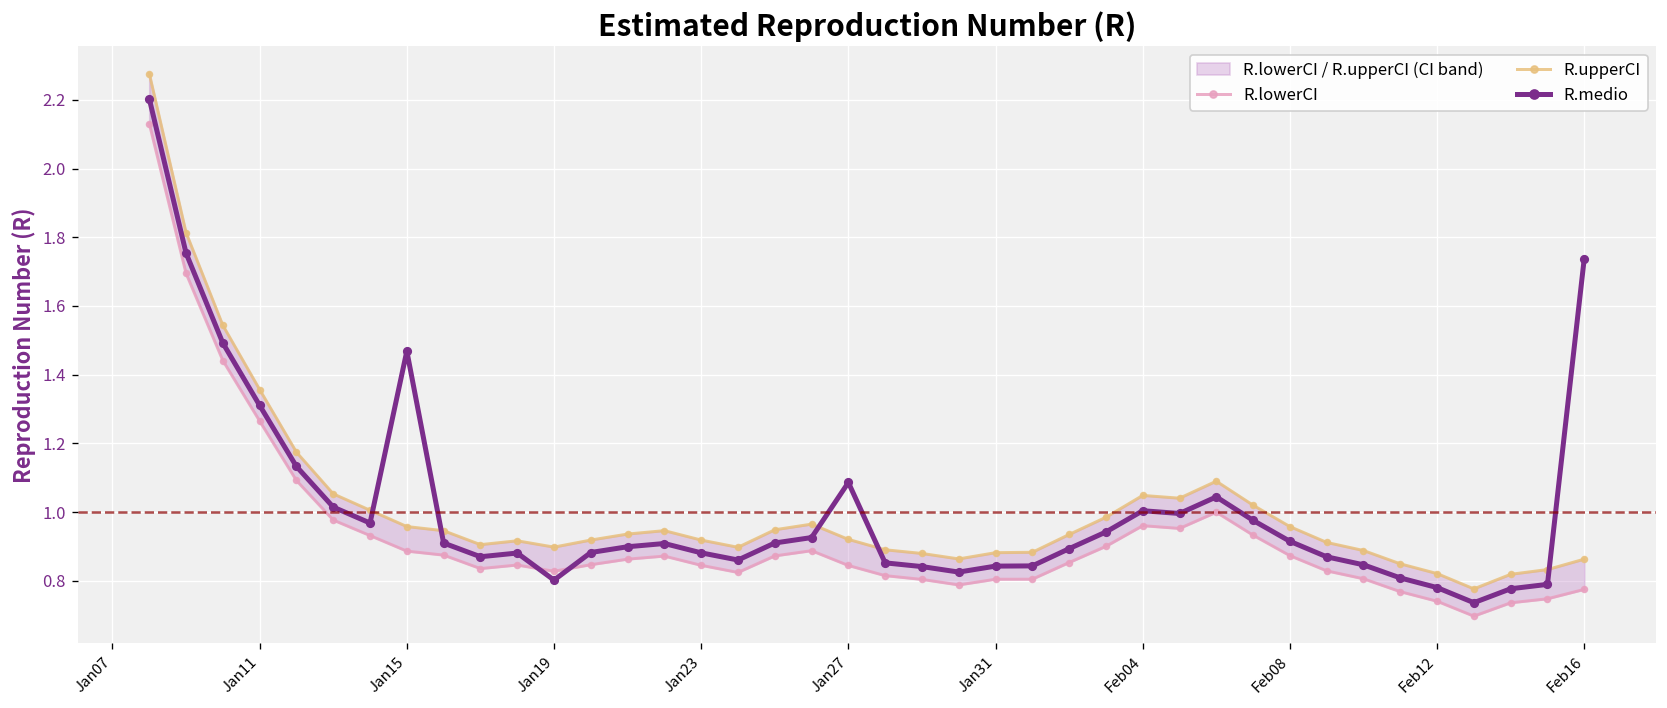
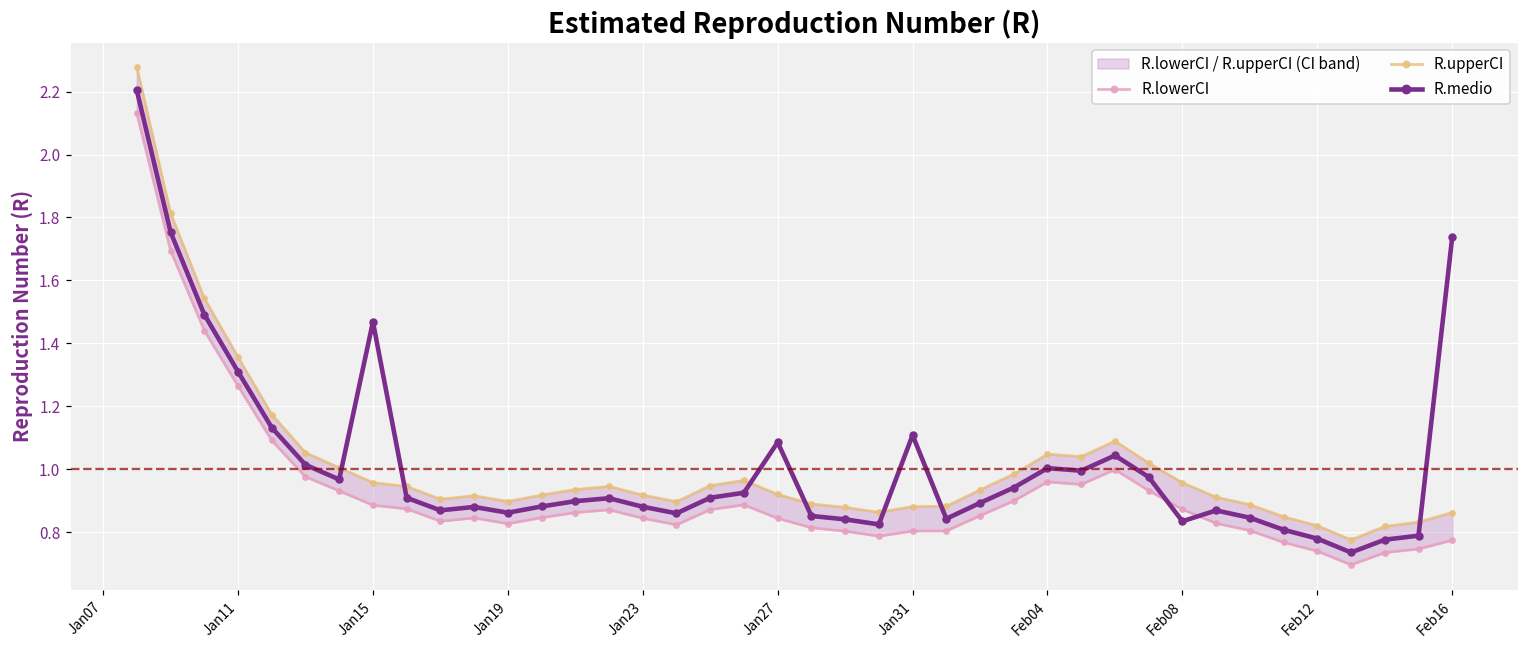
  {
    "R.medio": {
      "Jan11": 1.31,
      "Jan15": 1.47,
-     "Jan19": 0.80,
+     "Jan19": 0.86,
      "Jan23": 0.88,
      "Jan27": 1.09,
-     "Jan31": 0.84,
+     "Jan31": 1.11,
      "Feb04": 1.00,
-     "Feb08": 0.91,
+     "Feb08": 0.84,
      "Feb12": 0.78,
      "Feb16": 1.74
    }
  }
